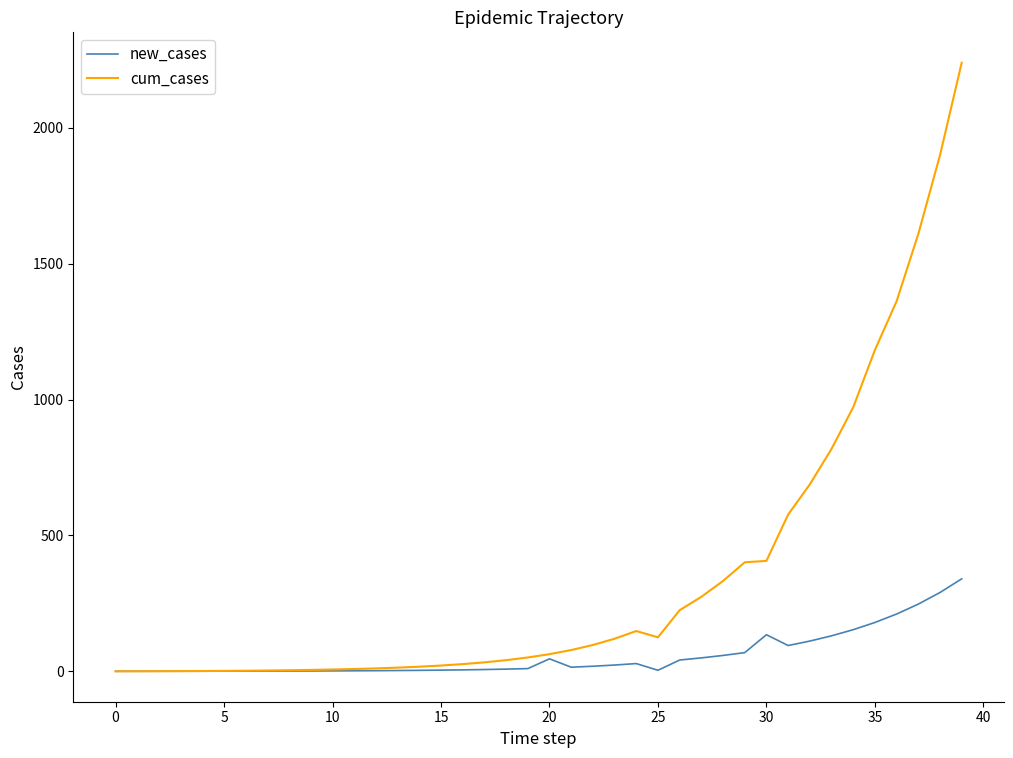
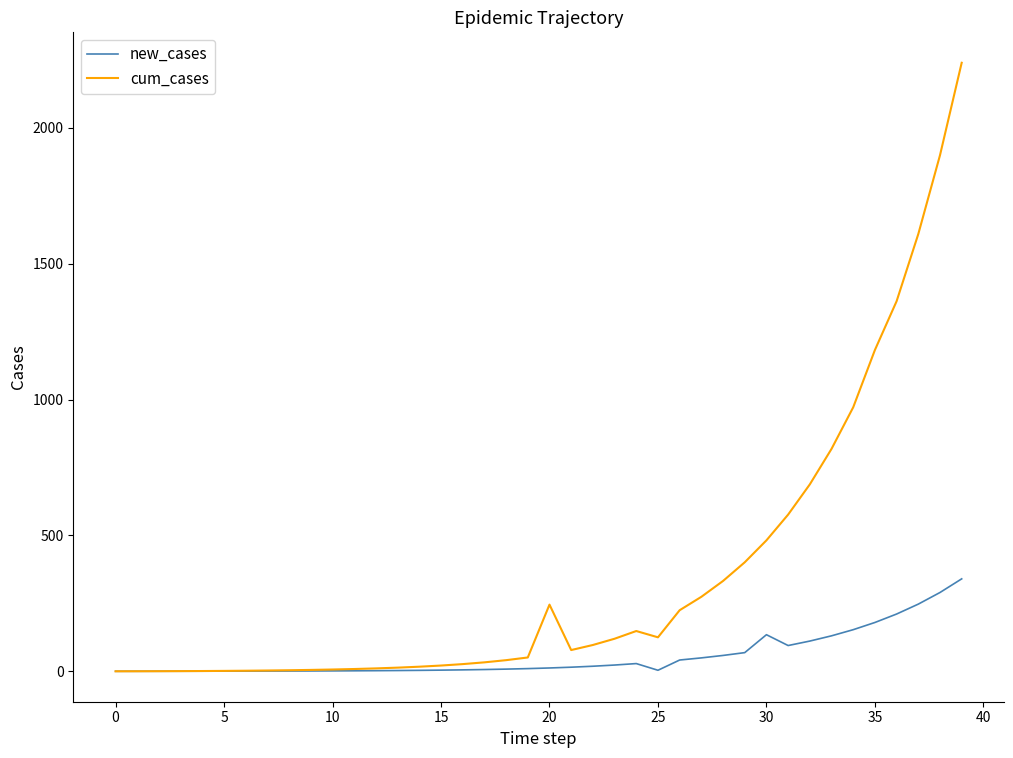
  {
    "new_cases": {
      "15": 0,
-     "20": 50,
+     "20": 10,
      "25": 0,
      "30": 130,
      "35": 180
    },
    "cum_cases": {
      "15": 20,
-     "20": 60,
+     "20": 250,
      "25": 130,
-     "30": 410,
+     "30": 480,
      "35": 1180
    }
  }
